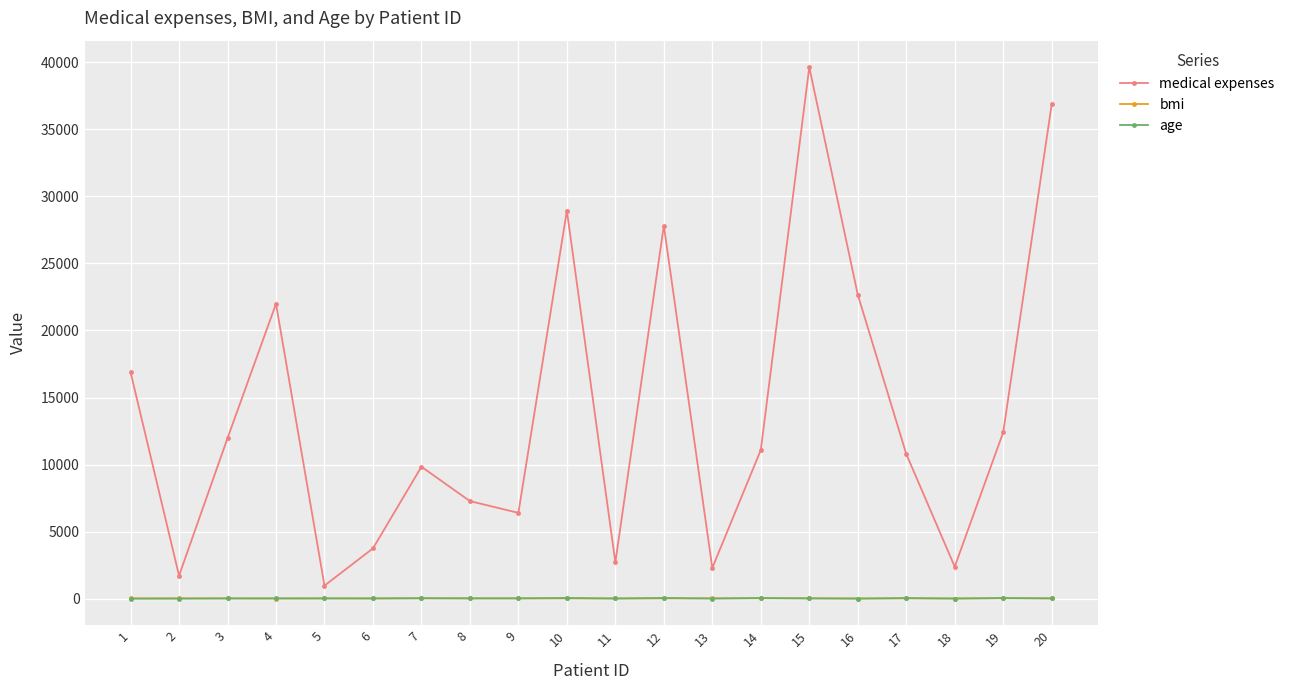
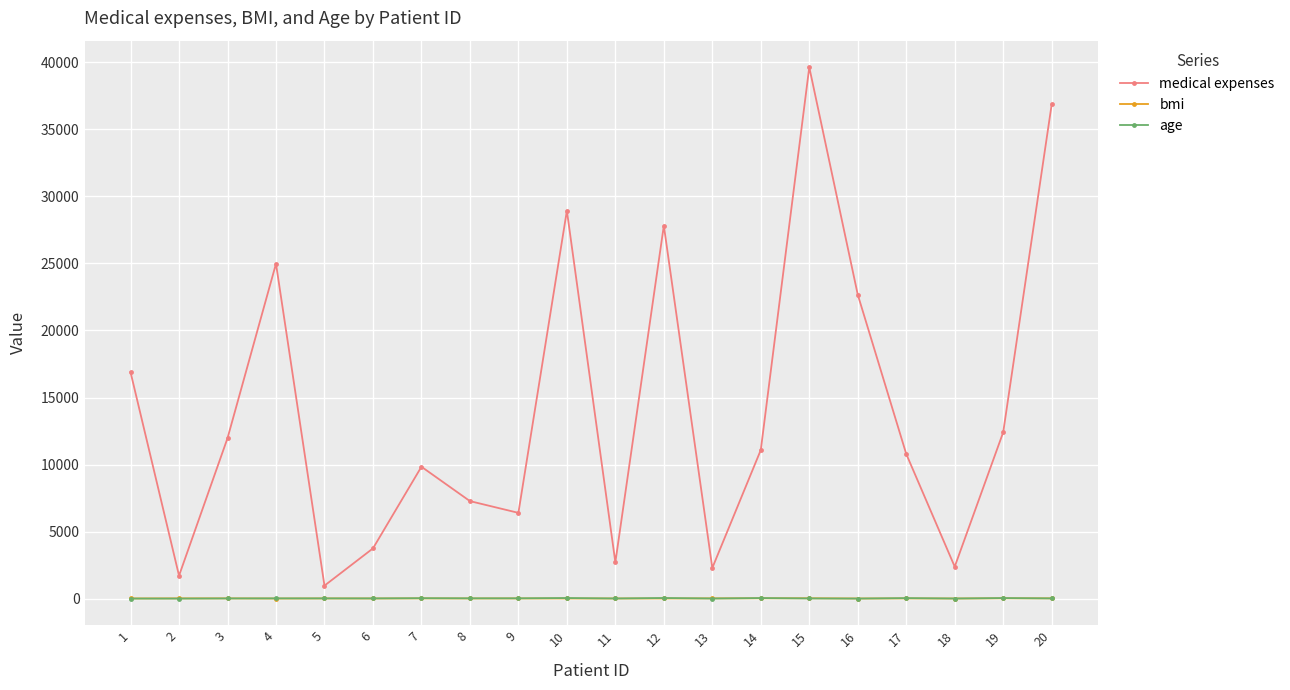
  {
    "medical expenses": {
      "1": 16900,
      "2": 1700,
      "3": 12000,
-     "4": 22000,
+     "4": 25000,
      "5": 1000,
      "6": 3800,
      "7": 9800,
      "8": 7300,
      "9": 6400,
      "10": 28900,
      "11": 2700,
      "12": 27800,
      "13": 2300,
      "14": 11100,
      "15": 39600,
      "16": 22700,
      "17": 10800,
      "18": 2400,
      "19": 12400,
      "20": 36800
    }
  }
